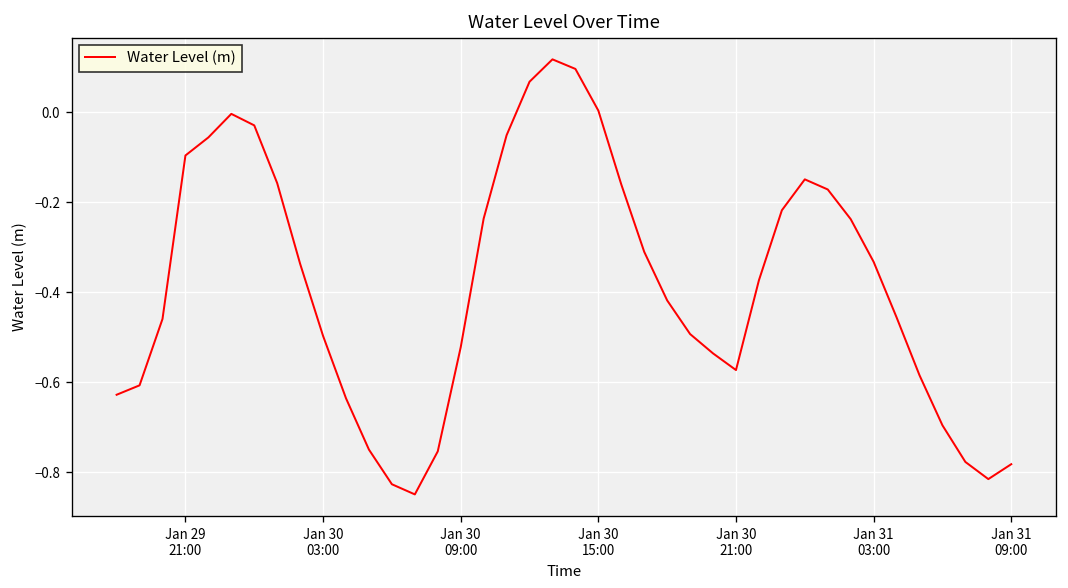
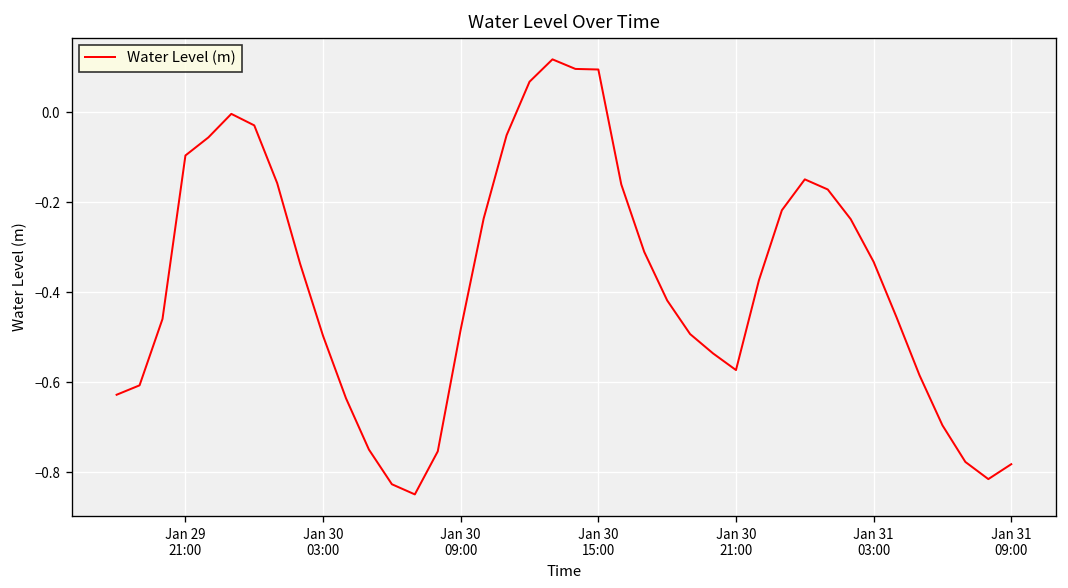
  {
    "Jan 29 21:00": -0.10,
    "Jan 30 03:00": -0.50,
-   "Jan 30 09:00": -0.52,
-   "Jan 30 15:00": 0.00,
+   "Jan 30 09:00": -0.48,
+   "Jan 30 15:00": 0.09,
    "Jan 30 21:00": -0.57,
    "Jan 31 03:00": -0.33,
    "Jan 31 09:00": -0.78
  }
